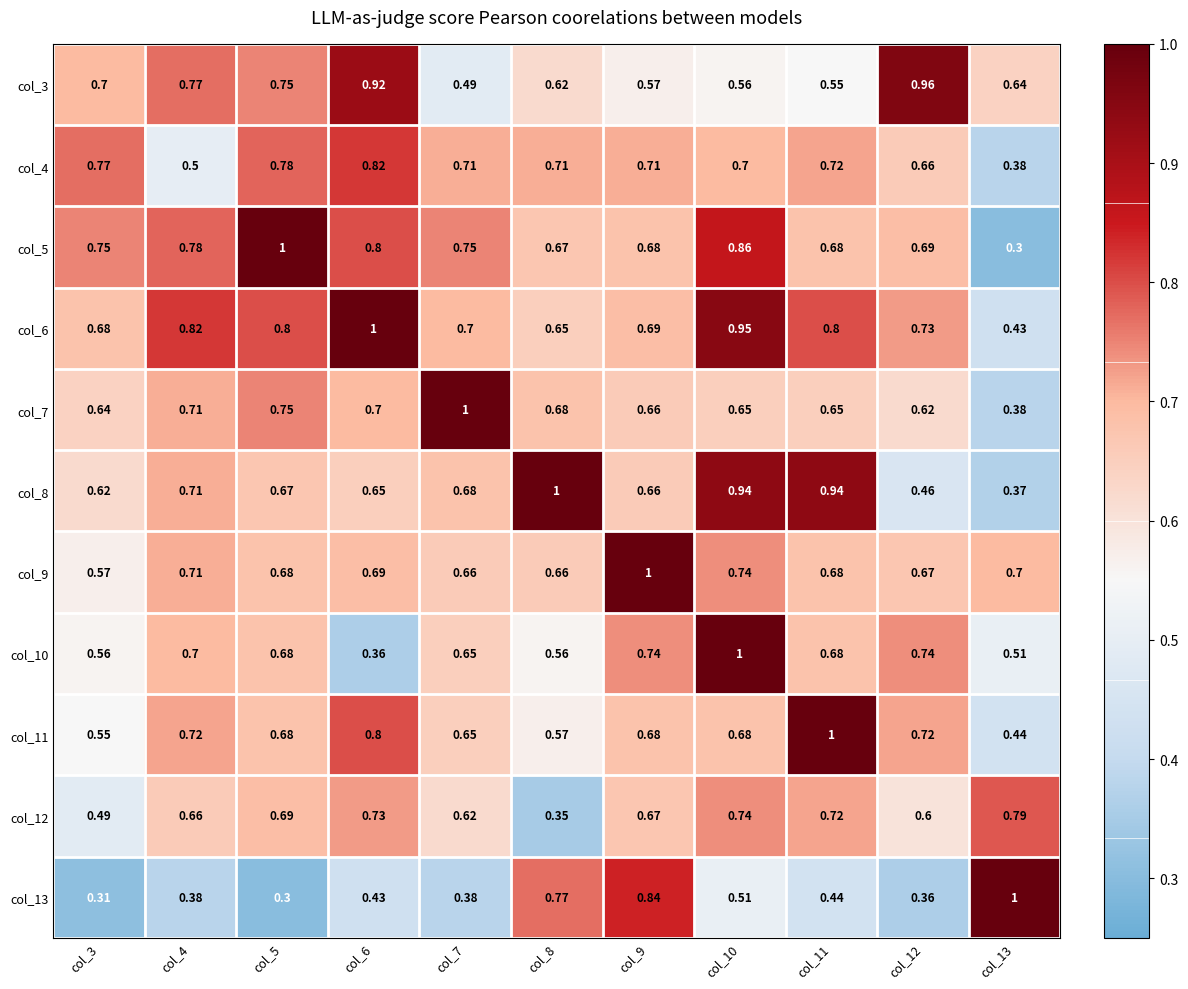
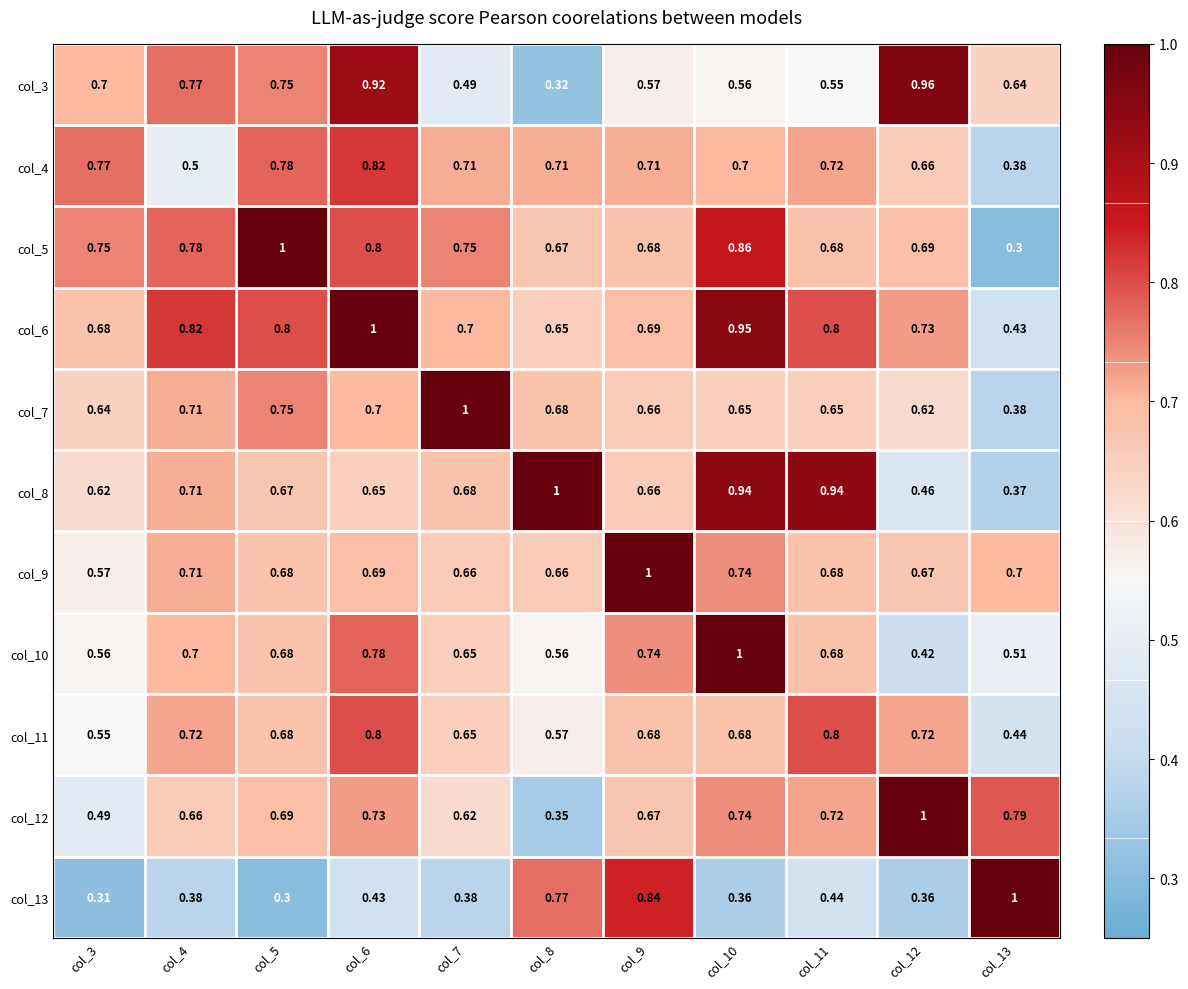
  {
    "col_3": {
      "col_3": 0.7,
      "col_4": 0.77,
      "col_5": 0.75,
      "col_6": 0.92,
      "col_7": 0.49,
-     "col_8": 0.62,
+     "col_8": 0.32,
      "col_9": 0.57,
      "col_10": 0.56,
      "col_11": 0.55,
      "col_12": 0.96,
      "col_13": 0.64
    },
    "col_4": {
      "col_3": 0.77,
      "col_4": 0.5,
      "col_5": 0.78,
      "col_6": 0.82,
      "col_7": 0.71,
      "col_8": 0.71,
      "col_9": 0.71,
      "col_10": 0.7,
      "col_11": 0.72,
      "col_12": 0.66,
      "col_13": 0.38
    },
    "col_5": {
      "col_3": 0.75,
      "col_4": 0.78,
      "col_5": 1,
      "col_6": 0.8,
      "col_7": 0.75,
      "col_8": 0.67,
      "col_9": 0.68,
      "col_10": 0.86,
      "col_11": 0.68,
      "col_12": 0.69,
      "col_13": 0.3
    },
    "col_6": {
      "col_3": 0.68,
      "col_4": 0.82,
      "col_5": 0.8,
      "col_6": 1,
      "col_7": 0.7,
      "col_8": 0.65,
      "col_9": 0.69,
      "col_10": 0.95,
      "col_11": 0.8,
      "col_12": 0.73,
      "col_13": 0.43
    },
    "col_7": {
      "col_3": 0.64,
      "col_4": 0.71,
      "col_5": 0.75,
      "col_6": 0.7,
      "col_7": 1,
      "col_8": 0.68,
      "col_9": 0.66,
      "col_10": 0.65,
      "col_11": 0.65,
      "col_12": 0.62,
      "col_13": 0.38
    },
    "col_8": {
      "col_3": 0.62,
      "col_4": 0.71,
      "col_5": 0.67,
      "col_6": 0.65,
      "col_7": 0.68,
      "col_8": 1,
      "col_9": 0.66,
      "col_10": 0.94,
      "col_11": 0.94,
      "col_12": 0.46,
      "col_13": 0.37
    },
    "col_9": {
      "col_3": 0.57,
      "col_4": 0.71,
      "col_5": 0.68,
      "col_6": 0.69,
      "col_7": 0.66,
      "col_8": 0.66,
      "col_9": 1,
      "col_10": 0.74,
      "col_11": 0.68,
      "col_12": 0.67,
      "col_13": 0.7
    },
    "col_10": {
      "col_3": 0.56,
      "col_4": 0.7,
      "col_5": 0.68,
-     "col_6": 0.36,
+     "col_6": 0.78,
      "col_7": 0.65,
      "col_8": 0.56,
      "col_9": 0.74,
      "col_10": 1,
      "col_11": 0.68,
-     "col_12": 0.74,
+     "col_12": 0.42,
      "col_13": 0.51
    },
    "col_11": {
      "col_3": 0.55,
      "col_4": 0.72,
      "col_5": 0.68,
      "col_6": 0.8,
      "col_7": 0.65,
      "col_8": 0.57,
      "col_9": 0.68,
      "col_10": 0.68,
-     "col_11": 1,
+     "col_11": 0.8,
      "col_12": 0.72,
      "col_13": 0.44
    },
    "col_12": {
      "col_3": 0.49,
      "col_4": 0.66,
      "col_5": 0.69,
      "col_6": 0.73,
      "col_7": 0.62,
      "col_8": 0.35,
      "col_9": 0.67,
      "col_10": 0.74,
      "col_11": 0.72,
-     "col_12": 0.6,
+     "col_12": 1,
      "col_13": 0.79
    },
    "col_13": {
      "col_3": 0.31,
      "col_4": 0.38,
      "col_5": 0.3,
      "col_6": 0.43,
      "col_7": 0.38,
      "col_8": 0.77,
      "col_9": 0.84,
-     "col_10": 0.51,
+     "col_10": 0.36,
      "col_11": 0.44,
      "col_12": 0.36,
      "col_13": 1
    }
  }
